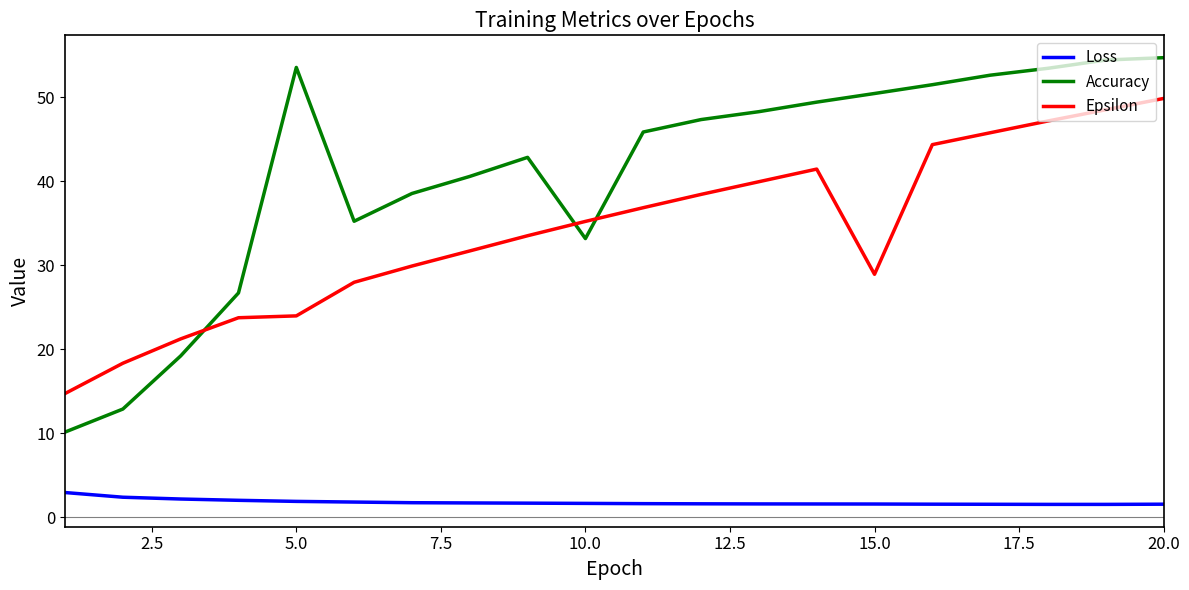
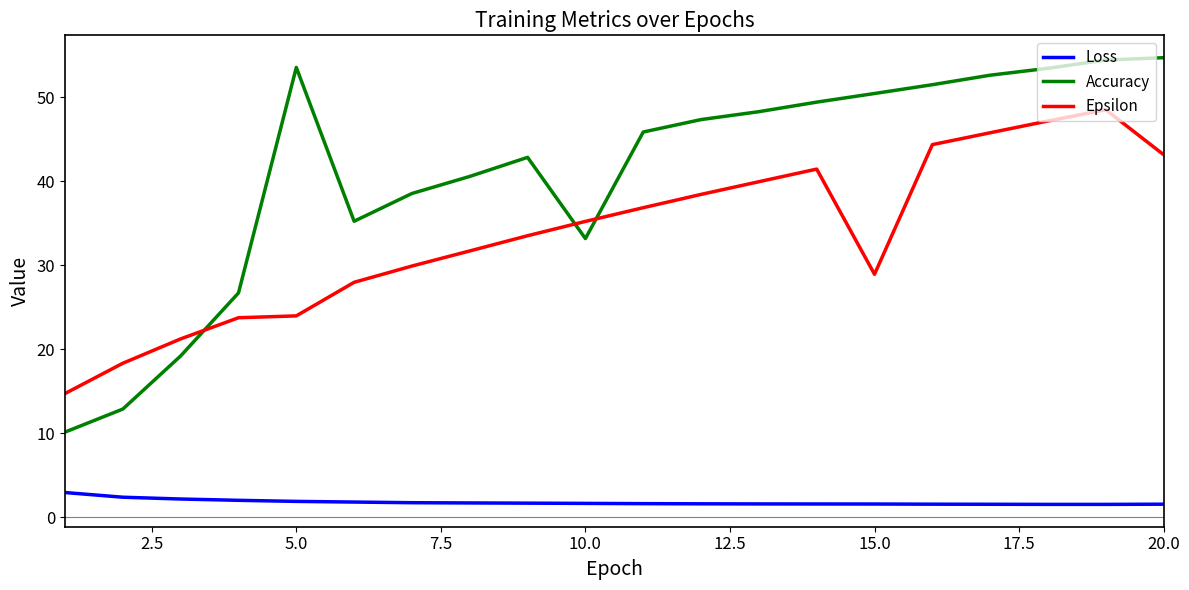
  {
    "Loss": {
      "5.0": 2,
      "10.0": 2,
      "15.0": 2,
      "20.0": 2
    },
    "Accuracy": {
      "5.0": 54,
      "10.0": 33,
      "15.0": 50,
      "20.0": 55
    },
    "Epsilon": {
      "5.0": 24,
      "10.0": 35,
      "15.0": 29,
-     "20.0": 50
+     "20.0": 43
    }
  }
